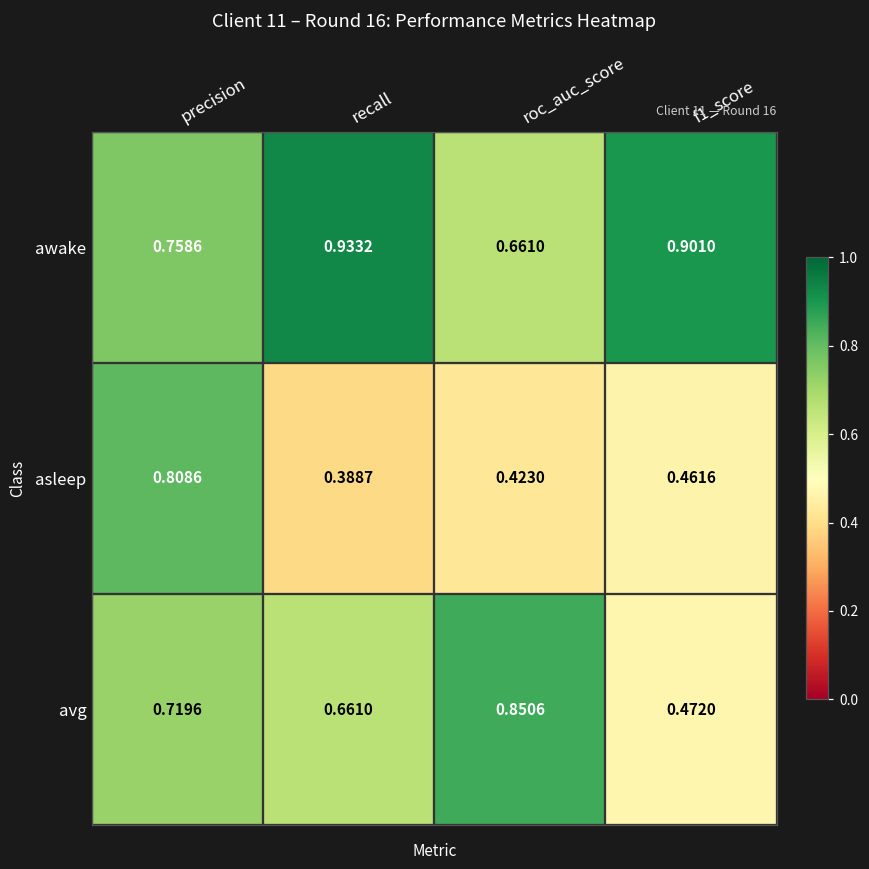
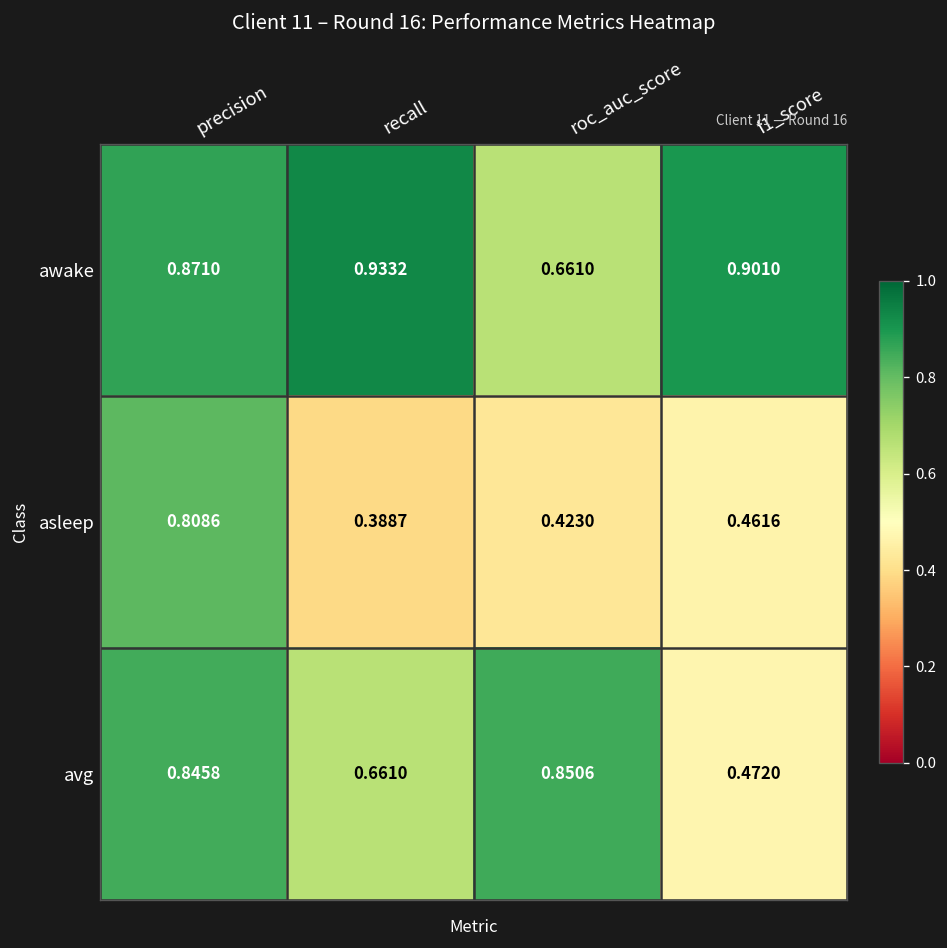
  {
    "awake": {
-     "precision": 0.7586,
+     "precision": 0.8710,
      "recall": 0.9332,
      "roc_auc_score": 0.6610,
      "f1_score": 0.9010
    },
    "asleep": {
      "precision": 0.8086,
      "recall": 0.3887,
      "roc_auc_score": 0.4230,
      "f1_score": 0.4616
    },
    "avg": {
-     "precision": 0.7196,
+     "precision": 0.8458,
      "recall": 0.6610,
      "roc_auc_score": 0.8506,
      "f1_score": 0.4720
    }
  }
